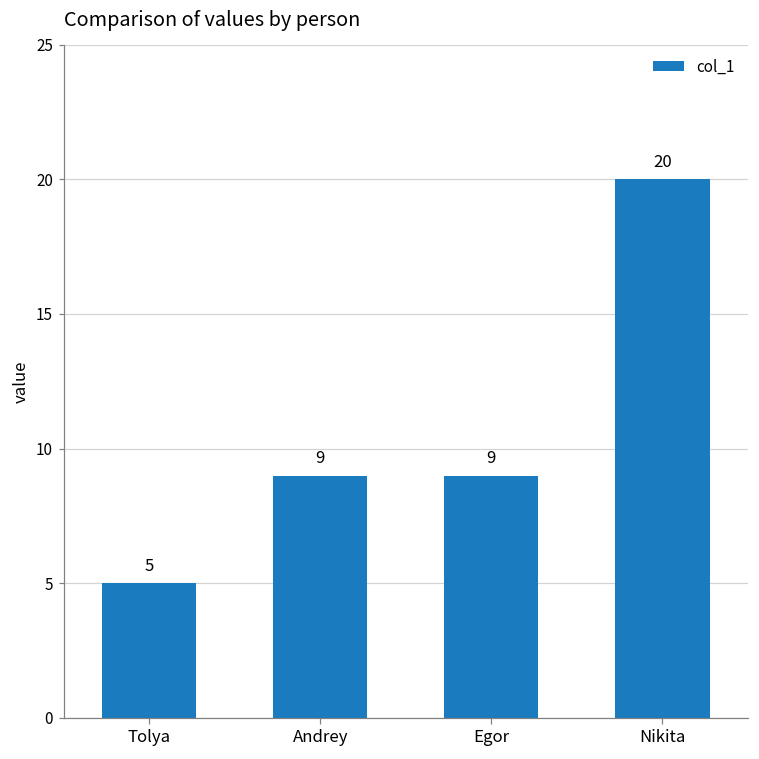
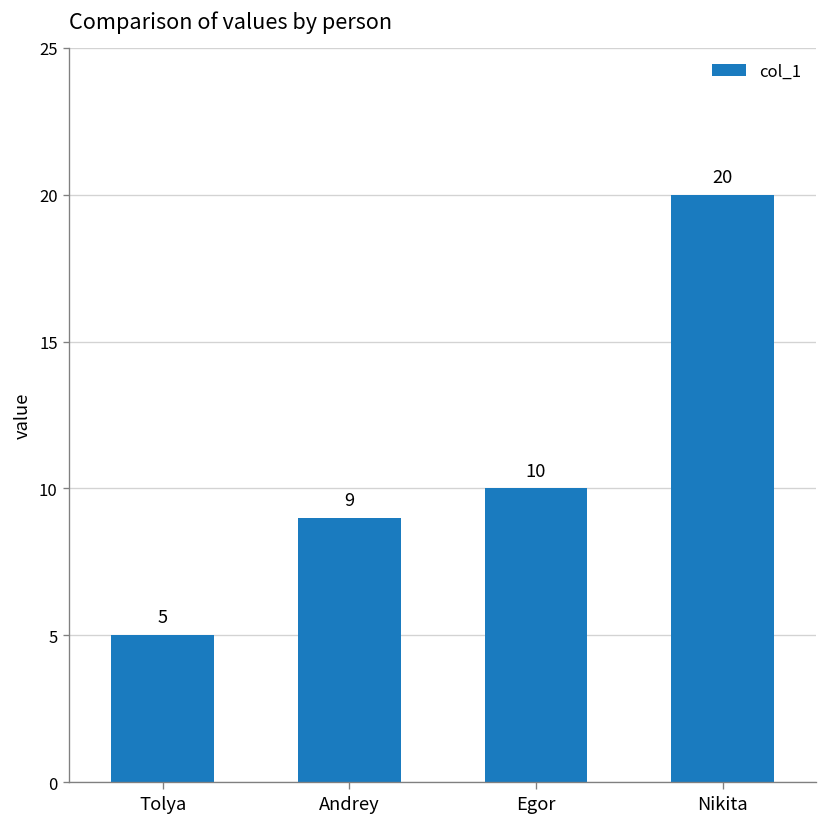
  {
    "Tolya": 5,
    "Andrey": 9,
-   "Egor": 9,
+   "Egor": 10,
    "Nikita": 20
  }
